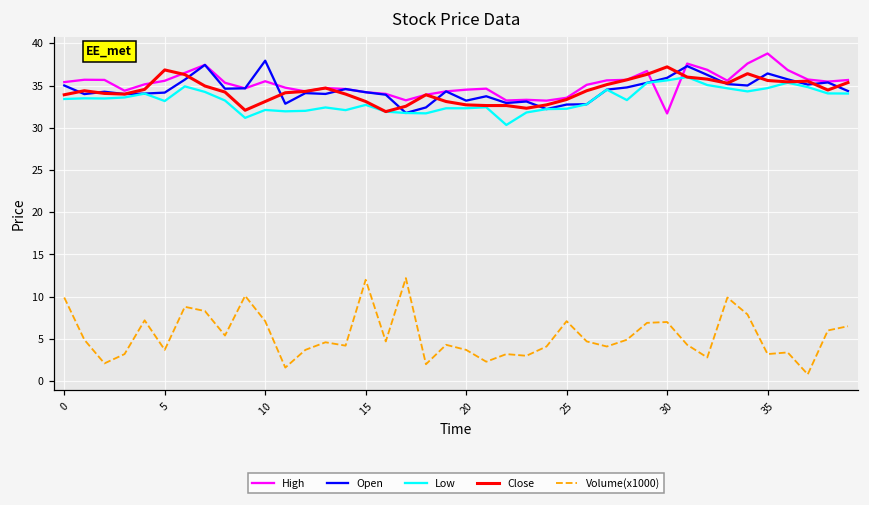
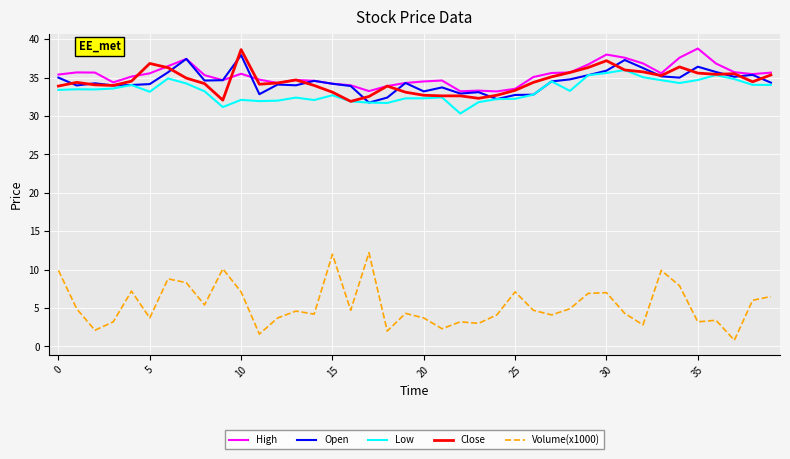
  {
    "High": {
      "0": 35,
      "5": 36,
      "10": 36,
      "20": 35,
-     "30": 32,
+     "30": 38,
      "35": 39
    },
    "Open": {
      "0": 35,
      "5": 34,
      "10": 38,
      "20": 33,
      "25": 33,
      "35": 36
    },
    "Low": {
      "0": 33,
      "5": 33,
      "10": 32,
      "15": 33,
      "20": 32,
      "25": 32,
      "35": 35
    },
    "Close": {
      "0": 34,
      "5": 37,
-     "10": 33,
+     "10": 39,
      "15": 33,
      "20": 33,
      "30": 37,
      "35": 36
    },
    "Volume(x1000)": {
      "0": 10,
      "5": 4,
      "10": 7,
      "15": 12,
      "20": 4,
      "25": 7,
      "30": 7,
      "35": 3
    }
  }
